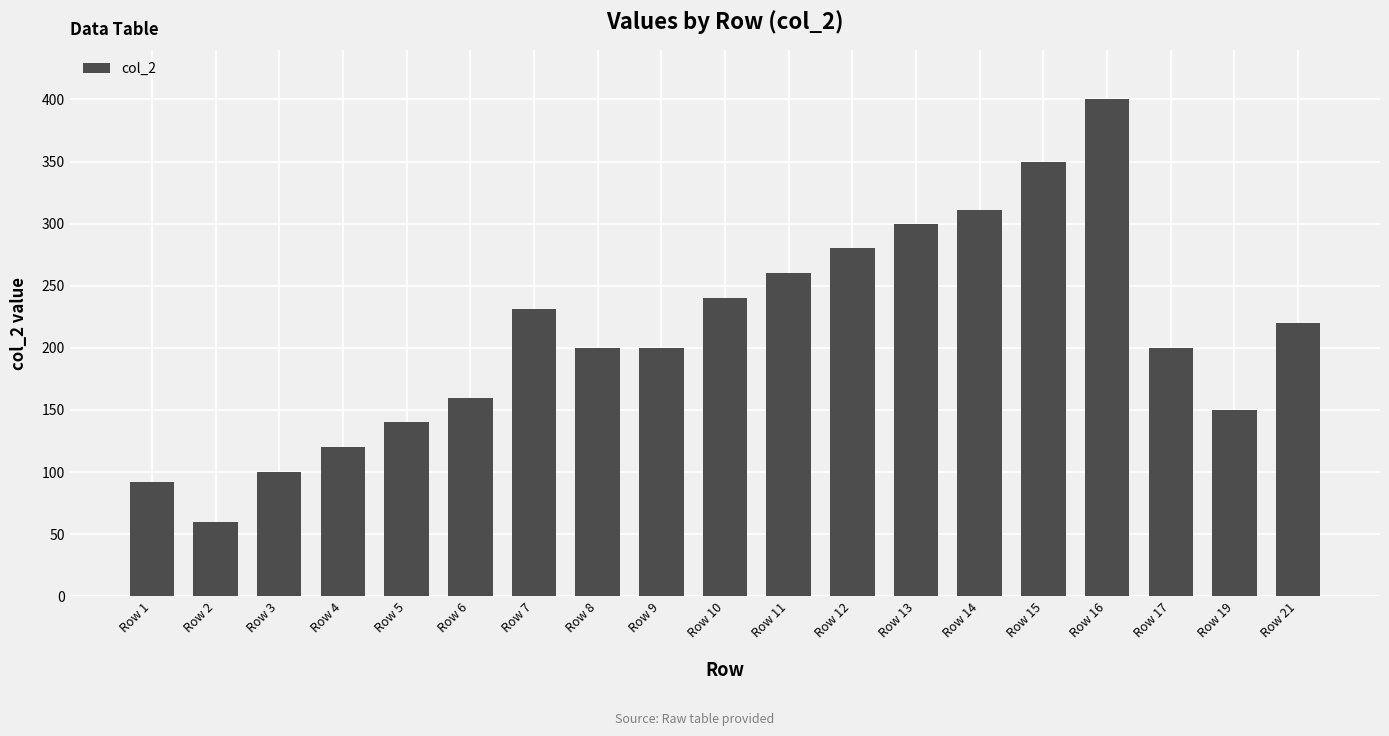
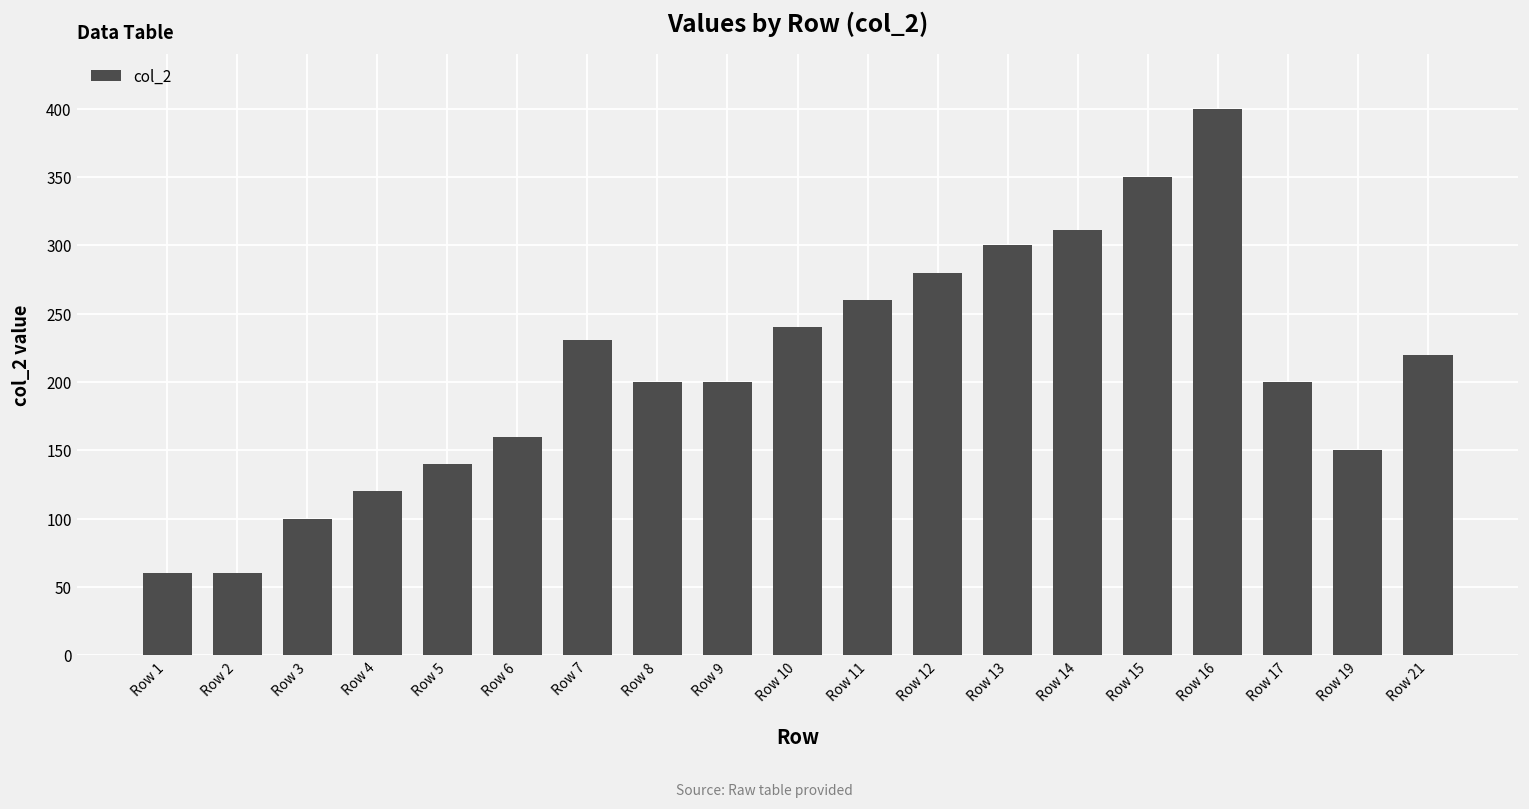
  {
-   "Row 1": 92,
+   "Row 1": 60,
    "Row 2": 60,
    "Row 3": 100,
    "Row 4": 120,
    "Row 5": 140,
    "Row 6": 160,
    "Row 7": 231,
    "Row 8": 200,
    "Row 9": 200,
    "Row 10": 240,
    "Row 11": 260,
    "Row 12": 280,
    "Row 13": 300,
    "Row 14": 311,
    "Row 15": 350,
    "Row 16": 400,
    "Row 17": 200,
    "Row 19": 150,
    "Row 21": 220
  }
